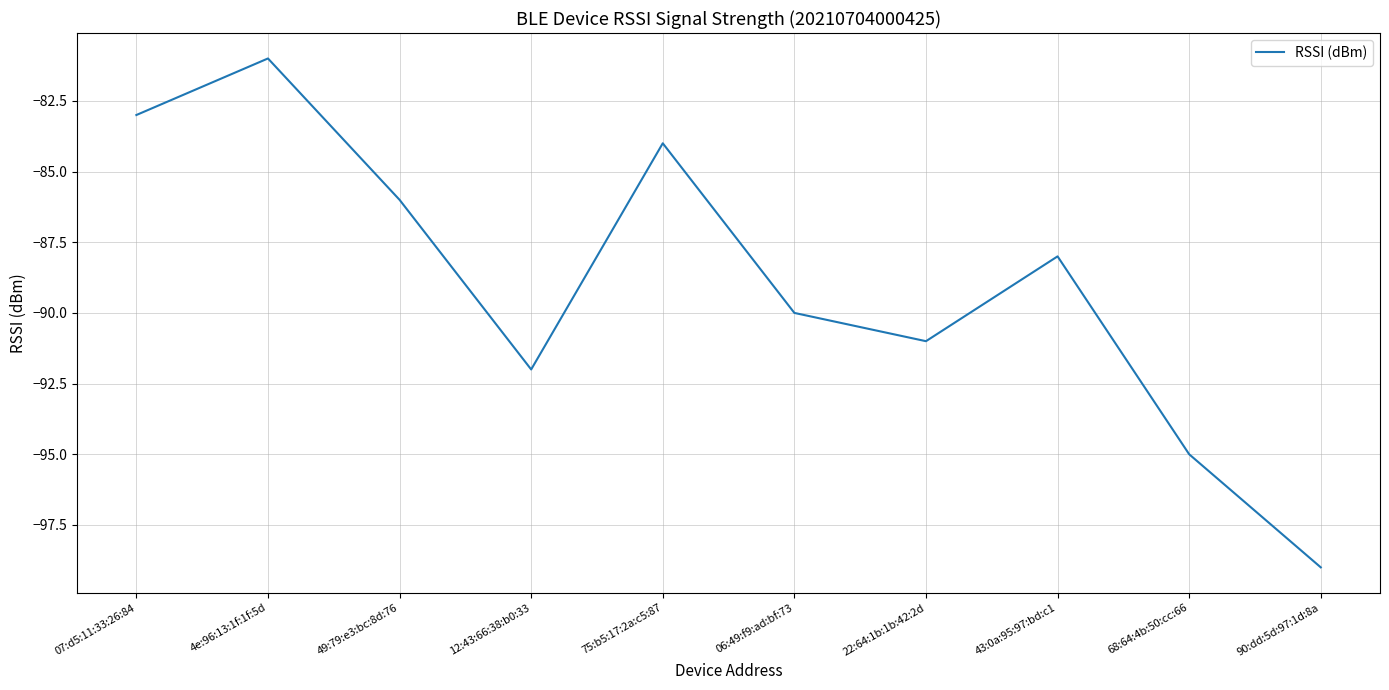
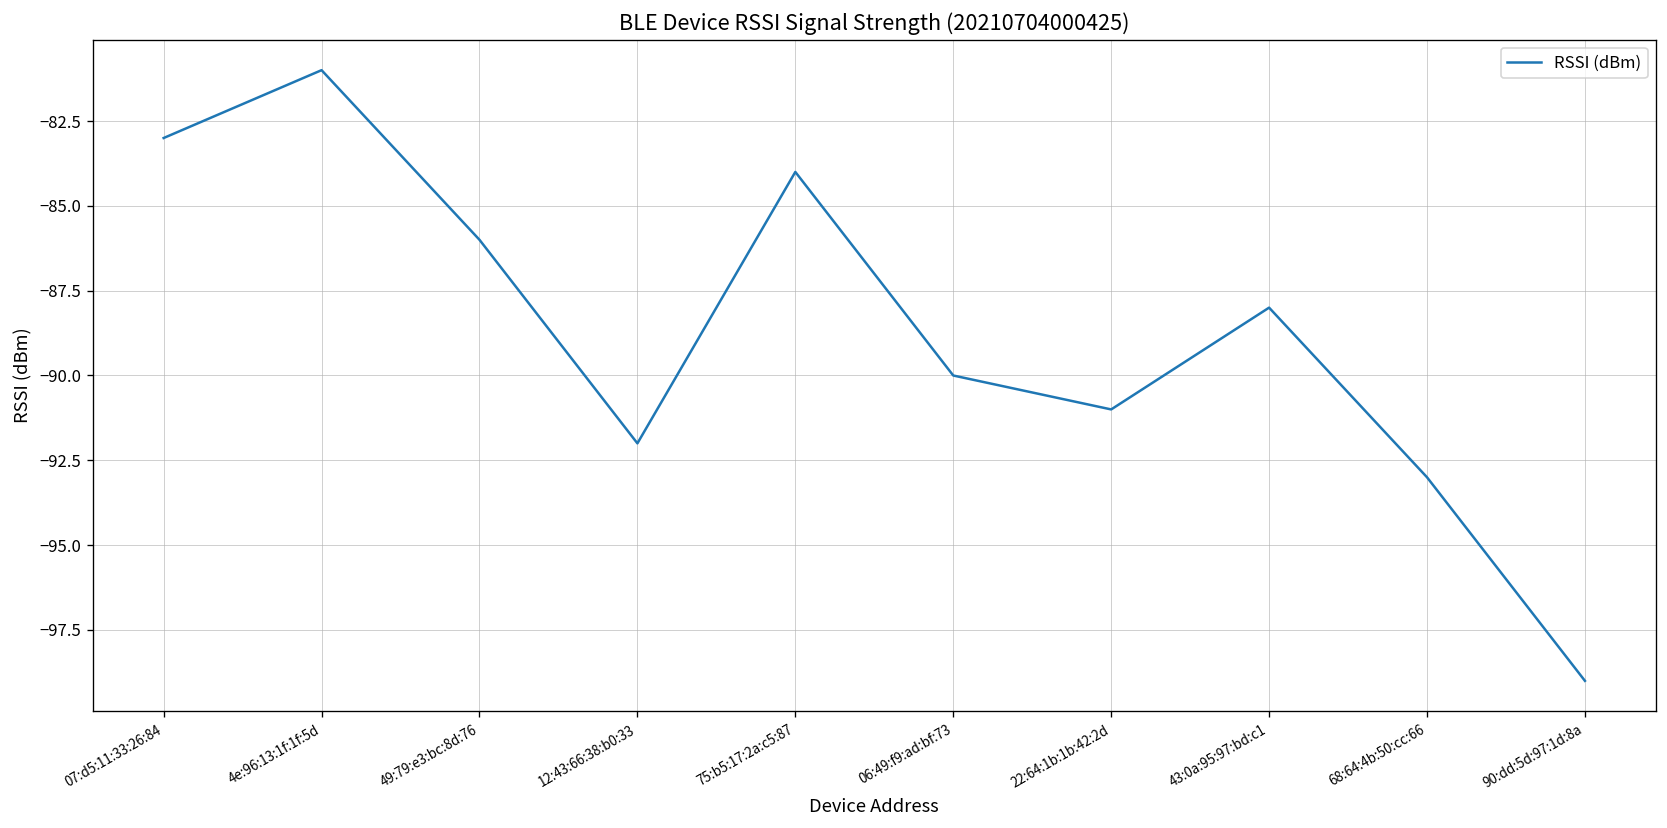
  {
    "07:d5:11:33:26:84": -83,
    "4e:96:13:1f:1f:5d": -81,
    "49:79:e3:bc:8d:76": -86,
    "12:43:66:38:b0:33": -92,
    "75:b5:17:2a:c5:87": -84,
    "06:49:f9:ad:bf:73": -90,
    "22:64:1b:1b:42:2d": -91,
    "43:0a:95:97:bd:c1": -88,
-   "68:64:4b:50:cc:66": -95,
+   "68:64:4b:50:cc:66": -93,
    "90:dd:5d:97:1d:8a": -99
  }
